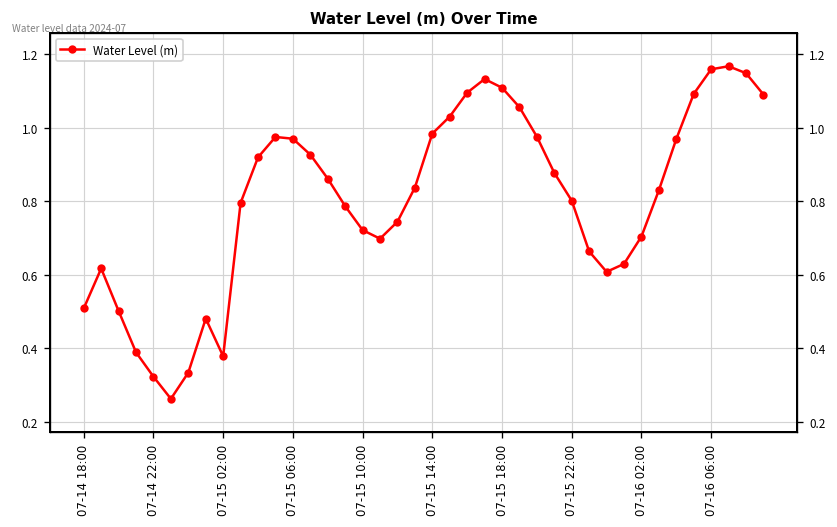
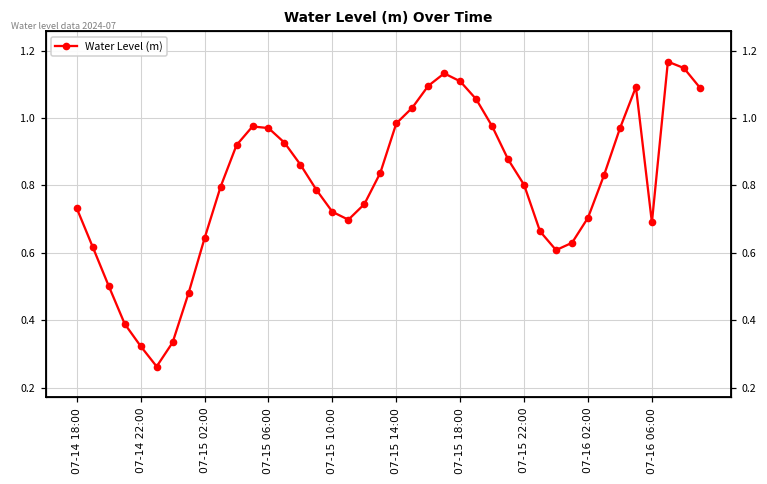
  {
-   "07-14 18:00": 0.51,
+   "07-14 18:00": 0.73,
    "07-14 22:00": 0.32,
-   "07-15 02:00": 0.38,
+   "07-15 02:00": 0.64,
    "07-15 06:00": 0.97,
    "07-15 10:00": 0.72,
    "07-15 14:00": 0.98,
    "07-15 18:00": 1.11,
    "07-15 22:00": 0.80,
    "07-16 02:00": 0.70,
-   "07-16 06:00": 1.16
+   "07-16 06:00": 0.69
  }
